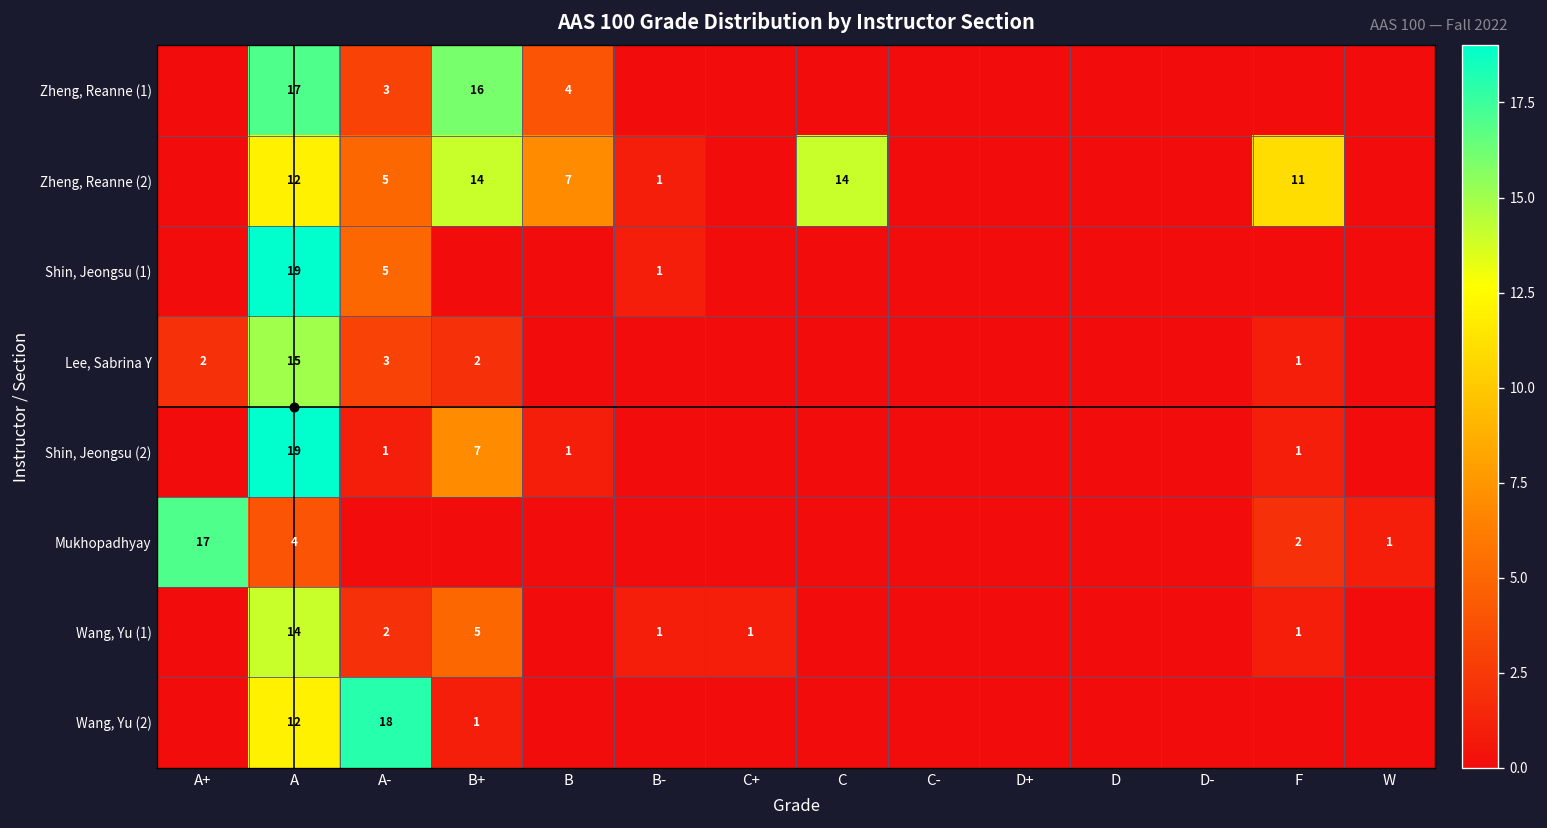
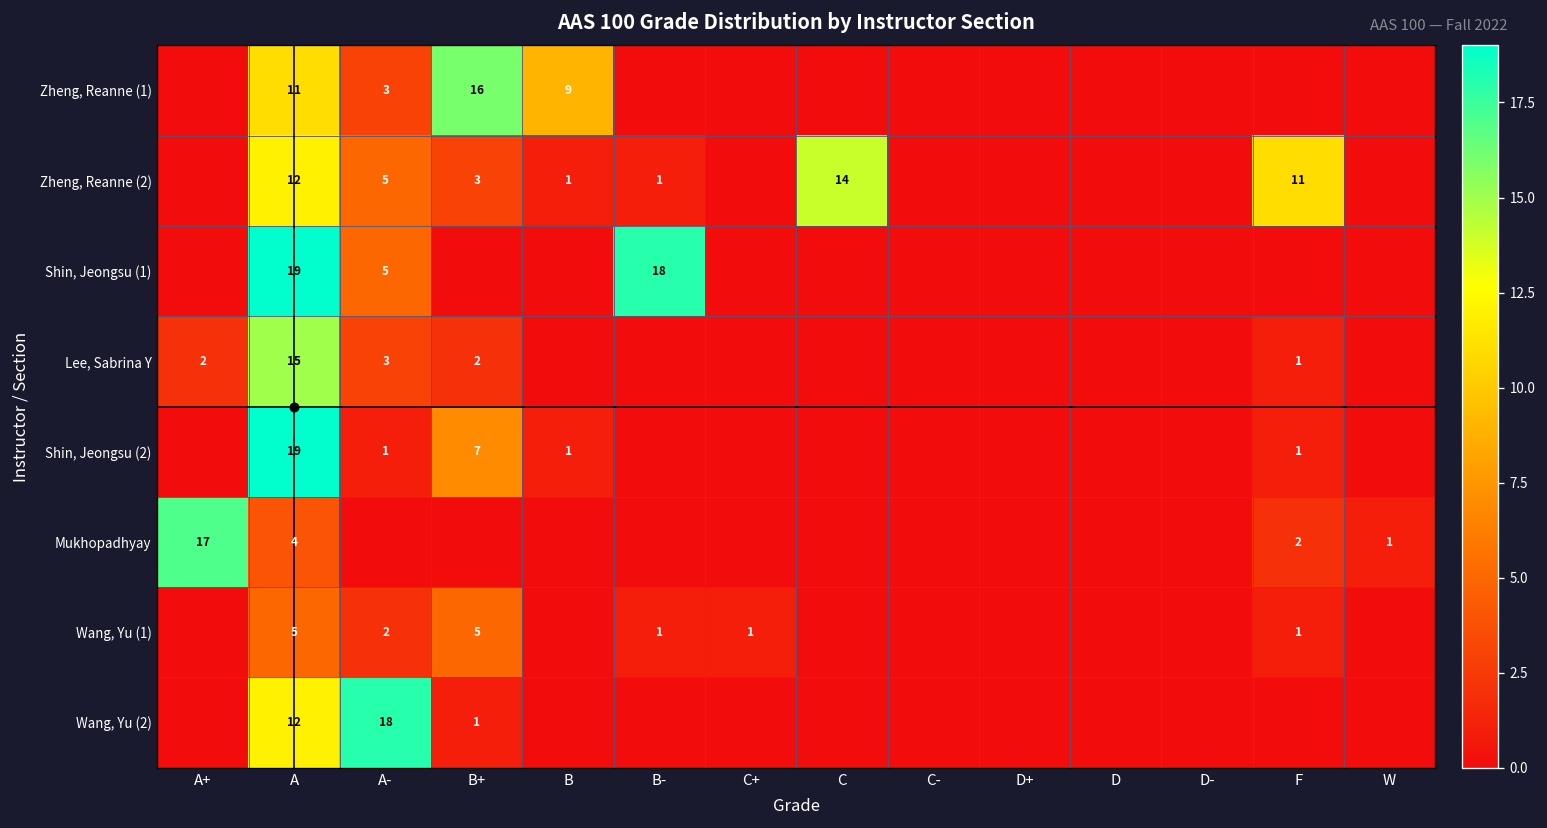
  {
    "Zheng, Reanne (1)": {
-     "A": 17,
+     "A": 11,
      "A-": 3,
      "B+": 16,
-     "B": 4
+     "B": 9
    },
    "Zheng, Reanne (2)": {
      "A": 12,
      "A-": 5,
-     "B+": 14,
-     "B": 7,
+     "B+": 3,
+     "B": 1,
      "B-": 1,
      "C": 14,
      "F": 11
    },
    "Shin, Jeongsu (1)": {
      "A": 19,
      "A-": 5,
-     "B-": 1
+     "B-": 18
    },
    "Lee, Sabrina Y": {
      "A+": 2,
      "A": 15,
      "A-": 3,
      "B+": 2,
      "F": 1
    },
    "Shin, Jeongsu (2)": {
      "A": 19,
      "A-": 1,
      "B+": 7,
      "B": 1,
      "F": 1
    },
    "Mukhopadhyay": {
      "A+": 17,
      "A": 4,
      "F": 2,
      "W": 1
    },
    "Wang, Yu (1)": {
-     "A": 14,
+     "A": 5,
      "A-": 2,
      "B+": 5,
      "B-": 1,
      "C+": 1,
      "F": 1
    },
    "Wang, Yu (2)": {
      "A": 12,
      "A-": 18,
      "B+": 1
    }
  }
